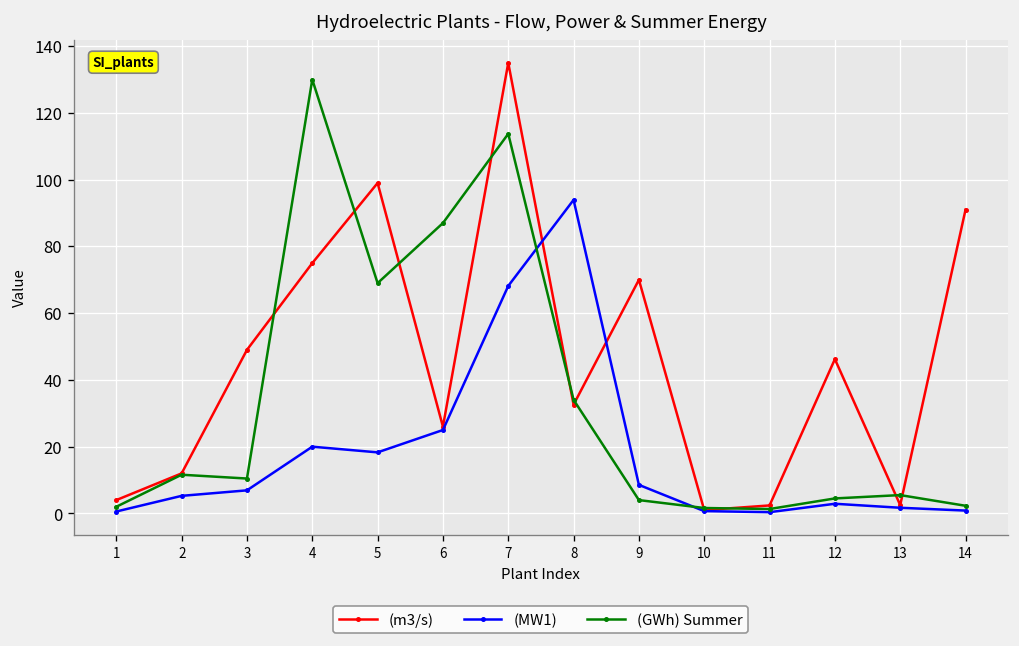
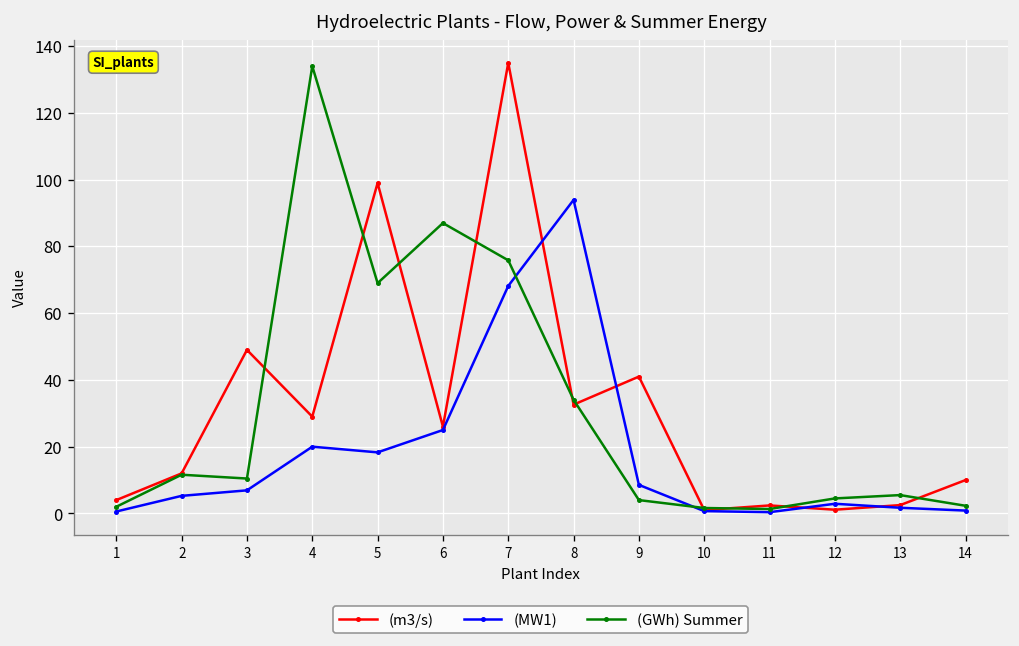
  {
    "(m3/s)": {
      "1": 4,
      "3": 49,
-     "4": 75,
+     "4": 29,
      "5": 99,
      "6": 26,
      "7": 135,
      "8": 33,
-     "9": 70,
+     "9": 41,
      "11": 2,
-     "12": 46,
-     "14": 91
+     "12": 1,
+     "14": 10
    },
    "(MW1)": {
      "1": 1,
      "2": 5,
      "3": 7,
      "4": 20,
      "5": 18,
      "6": 25,
      "7": 68,
      "8": 94,
      "9": 9,
      "11": 0,
      "12": 3,
      "14": 1
    },
    "(GWh) Summer": {
      "1": 2,
      "3": 10,
-     "4": 130,
+     "4": 134,
      "5": 69,
      "6": 87,
-     "7": 114,
+     "7": 76,
      "8": 34,
      "9": 4,
      "11": 1,
      "12": 5,
      "13": 6,
      "14": 2
    }
  }
